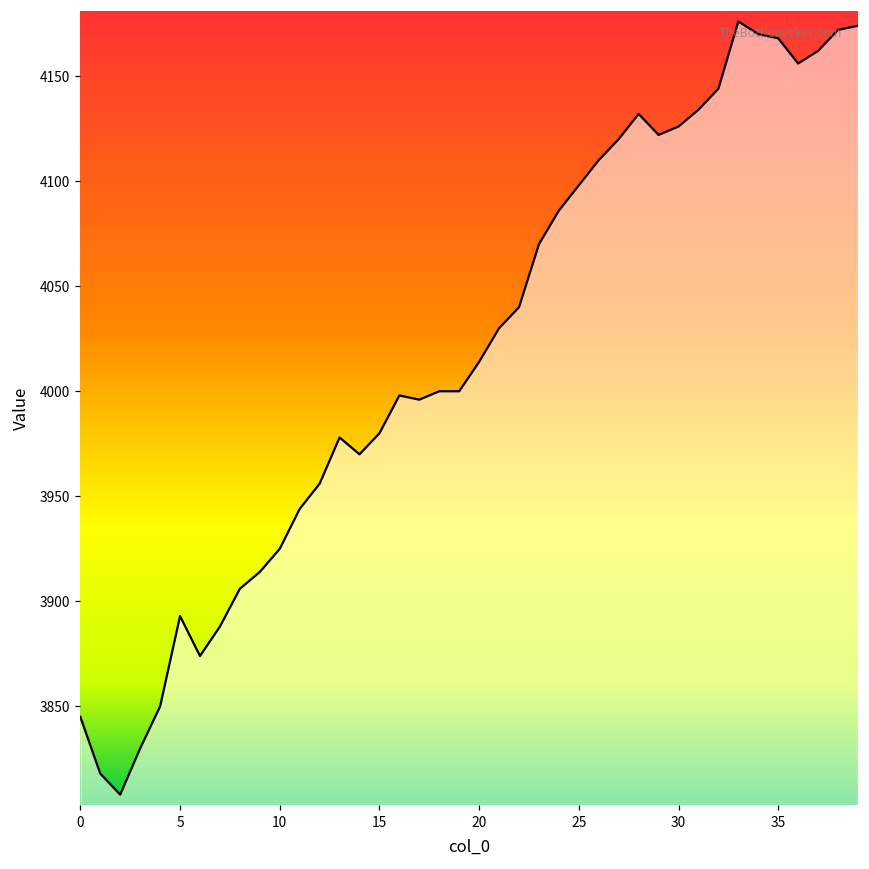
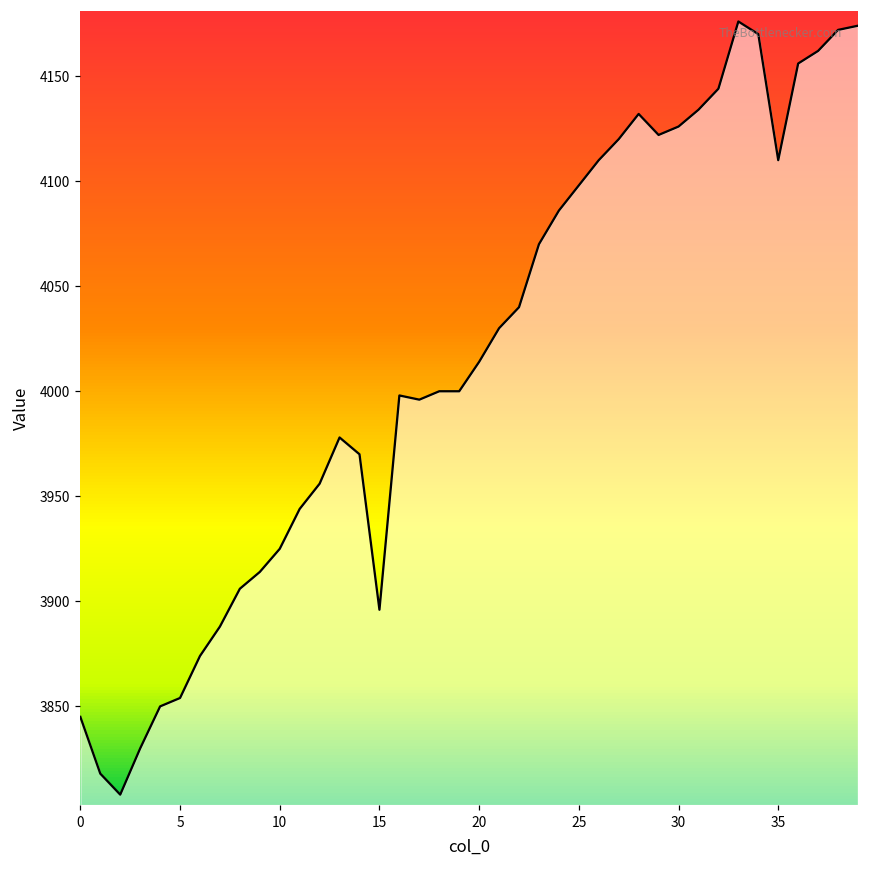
  {
    "0": 3845,
-   "5": 3893,
+   "5": 3854,
    "10": 3925,
-   "15": 3980,
+   "15": 3896,
    "20": 4014,
    "25": 4098,
    "30": 4126,
-   "35": 4168
+   "35": 4110
  }
